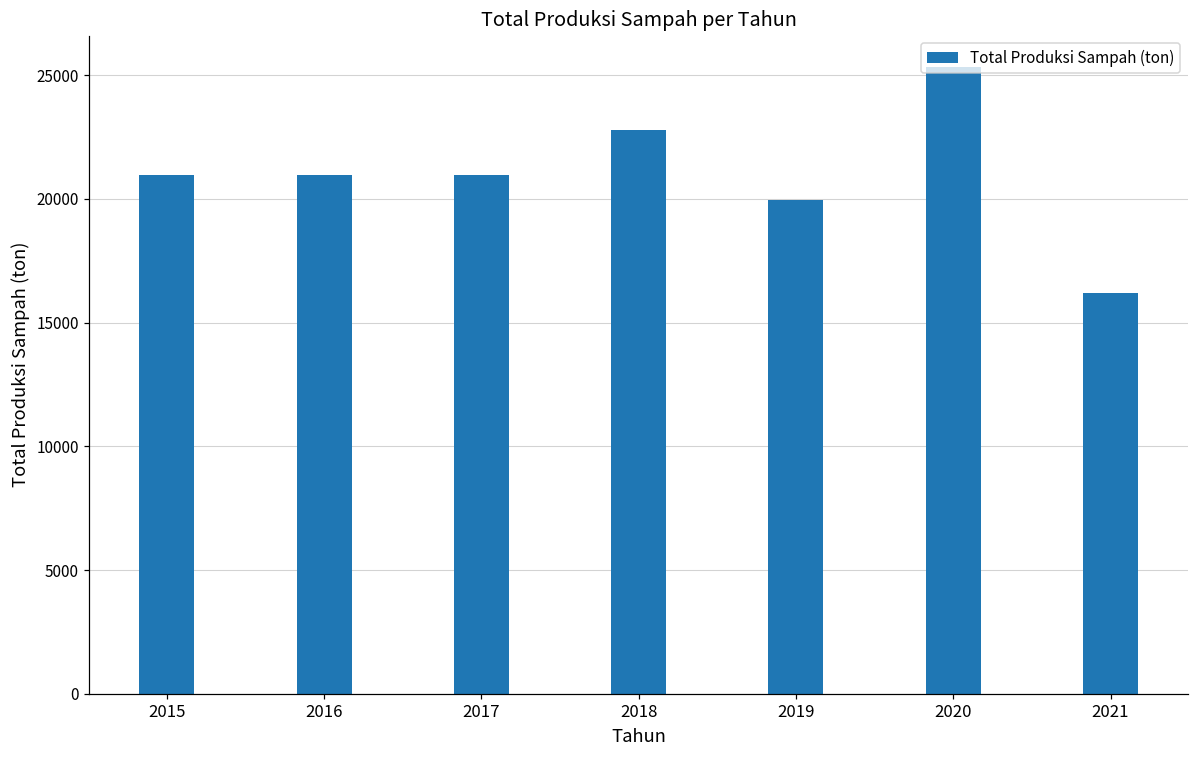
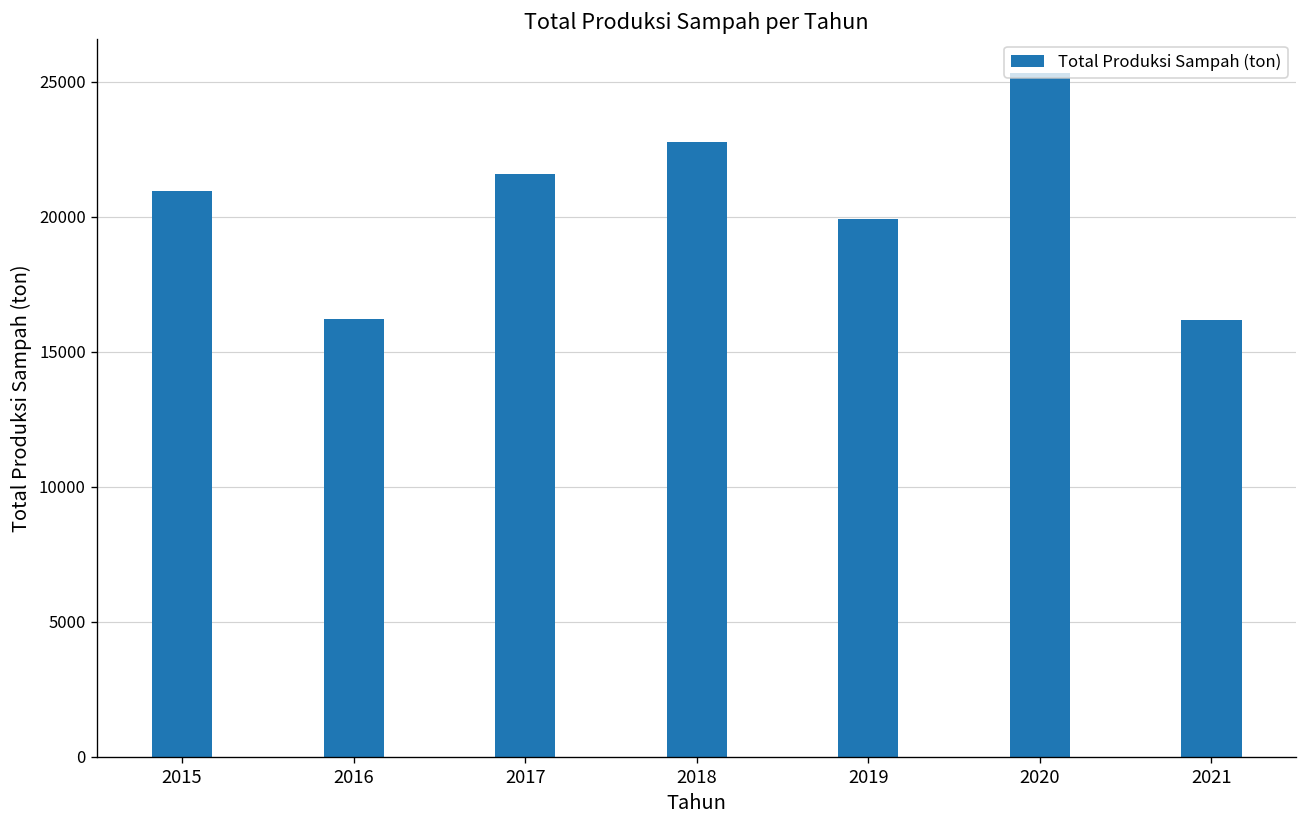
  {
    "2015": 21000,
-   "2016": 21000,
-   "2017": 21000,
+   "2016": 16200,
+   "2017": 21600,
    "2018": 22800,
    "2019": 19900,
    "2021": 16200
  }
